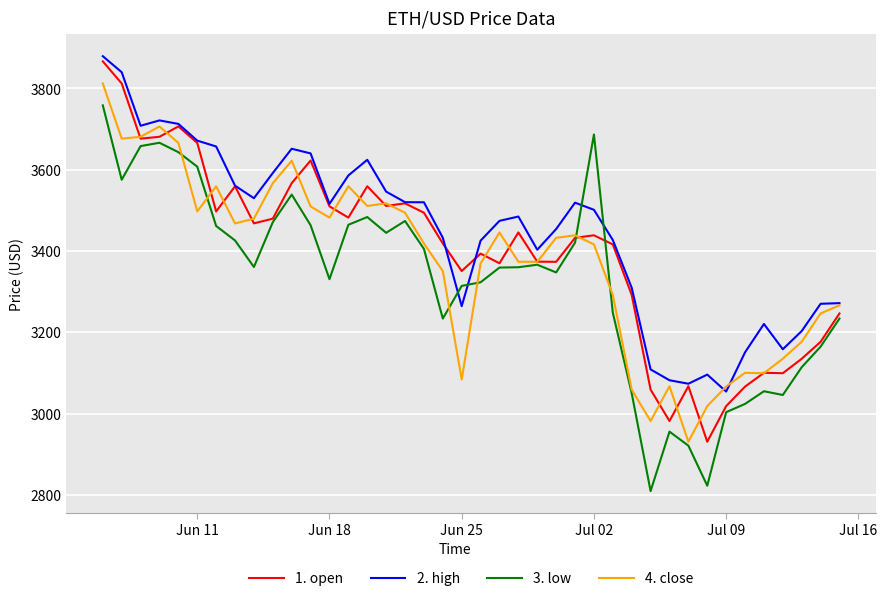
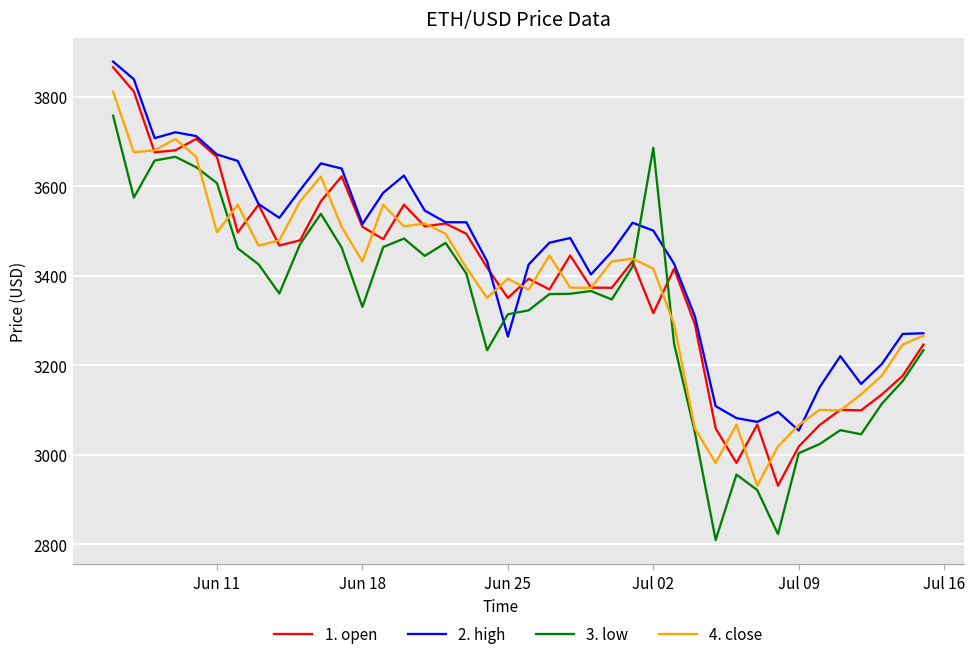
  {
    "1. open": {
      "Jun 25": 3350,
-     "Jul 02": 3440,
+     "Jul 02": 3320,
      "Jul 09": 3020
    },
    "2. high": {
      "Jun 25": 3260,
      "Jul 02": 3500,
      "Jul 09": 3050
    },
    "3. low": {
      "Jun 11": 3610,
      "Jun 18": 3330,
      "Jun 25": 3310,
      "Jul 02": 3690,
      "Jul 09": 3000
    },
    "4. close": {
      "Jun 11": 3500,
-     "Jun 18": 3480,
-     "Jun 25": 3080,
+     "Jun 18": 3430,
+     "Jun 25": 3390,
      "Jul 02": 3420,
      "Jul 09": 3070
    }
  }
